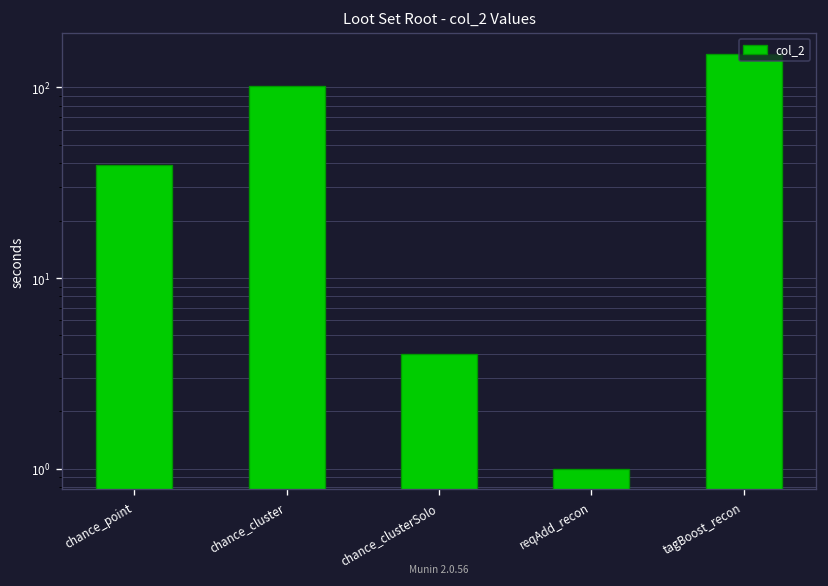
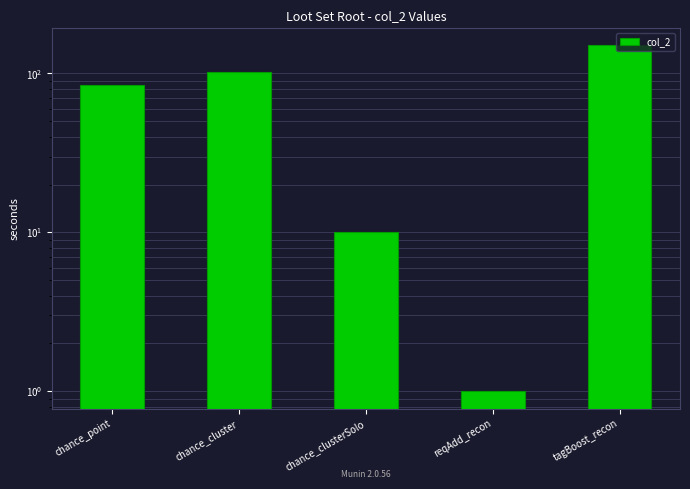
  {
-   "chance_point": 39,
+   "chance_point": 90,
    "chance_cluster": 100,
-   "chance_clusterSolo": 4,
+   "chance_clusterSolo": 10,
    "reqAdd_recon": 1
  }
